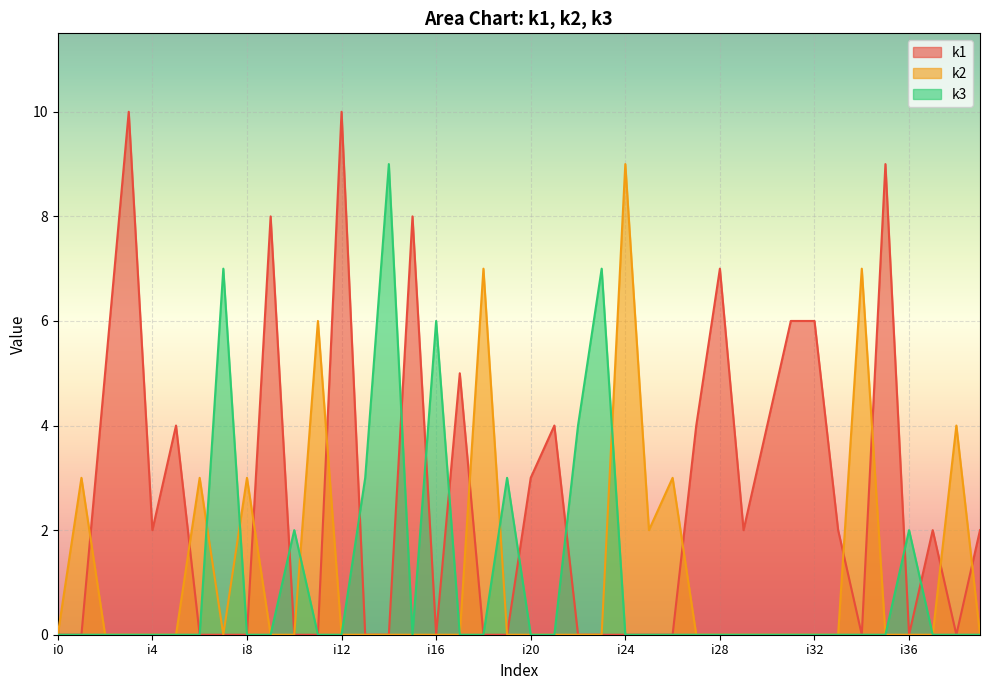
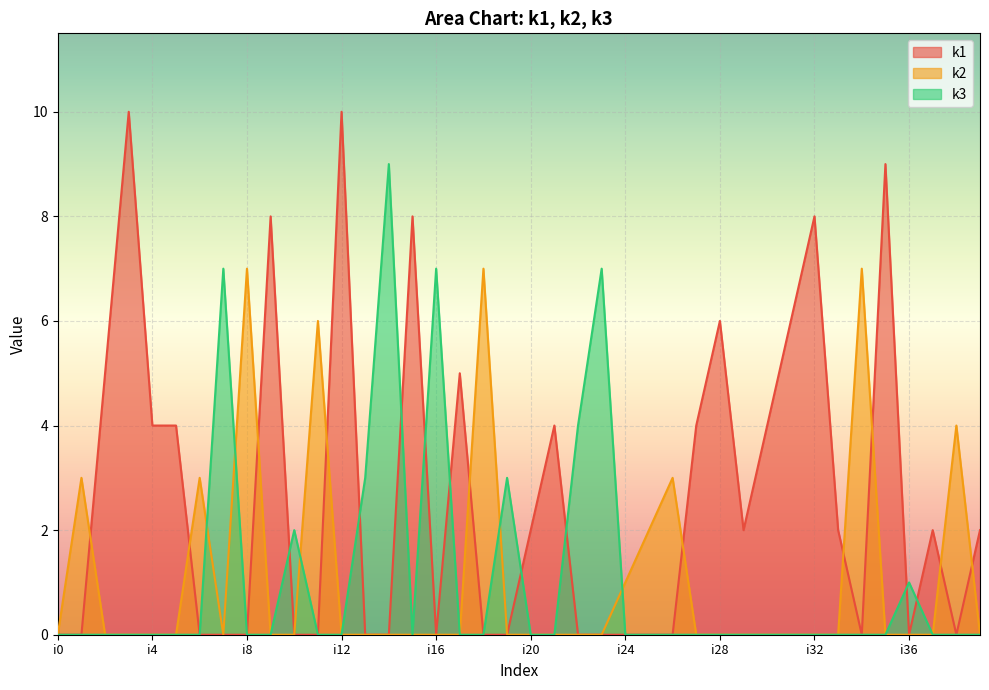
  {
    "k1": {
-     "i4": 2,
+     "i4": 4,
      "i12": 10,
-     "i20": 3,
-     "i28": 7,
-     "i32": 6
+     "i20": 2,
+     "i28": 6,
+     "i32": 8
    },
    "k2": {
-     "i8": 3,
-     "i24": 9
+     "i8": 7,
+     "i24": 1
    },
    "k3": {
-     "i16": 6,
-     "i36": 2
+     "i16": 7,
+     "i36": 1
    }
  }
